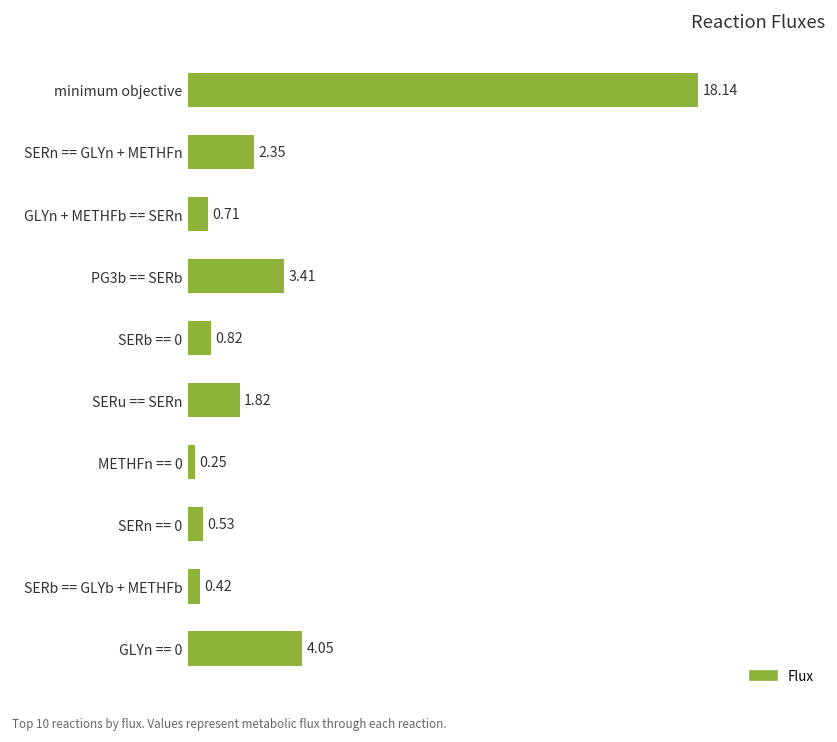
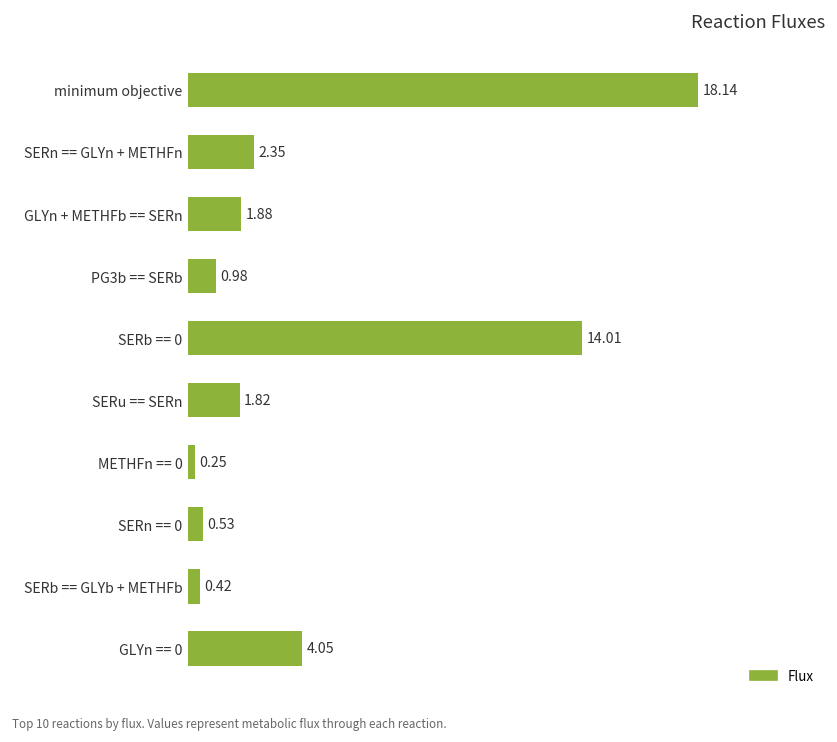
  {
    "minimum objective": 18.14,
    "SERn == GLYn + METHFn": 2.35,
-   "GLYn + METHFb == SERn": 0.71,
-   "PG3b == SERb": 3.41,
-   "SERb == 0": 0.82,
+   "GLYn + METHFb == SERn": 1.88,
+   "PG3b == SERb": 0.98,
+   "SERb == 0": 14.01,
    "SERu == SERn": 1.82,
    "METHFn == 0": 0.25,
    "SERn == 0": 0.53,
    "SERb == GLYb + METHFb": 0.42,
    "GLYn == 0": 4.05
  }
